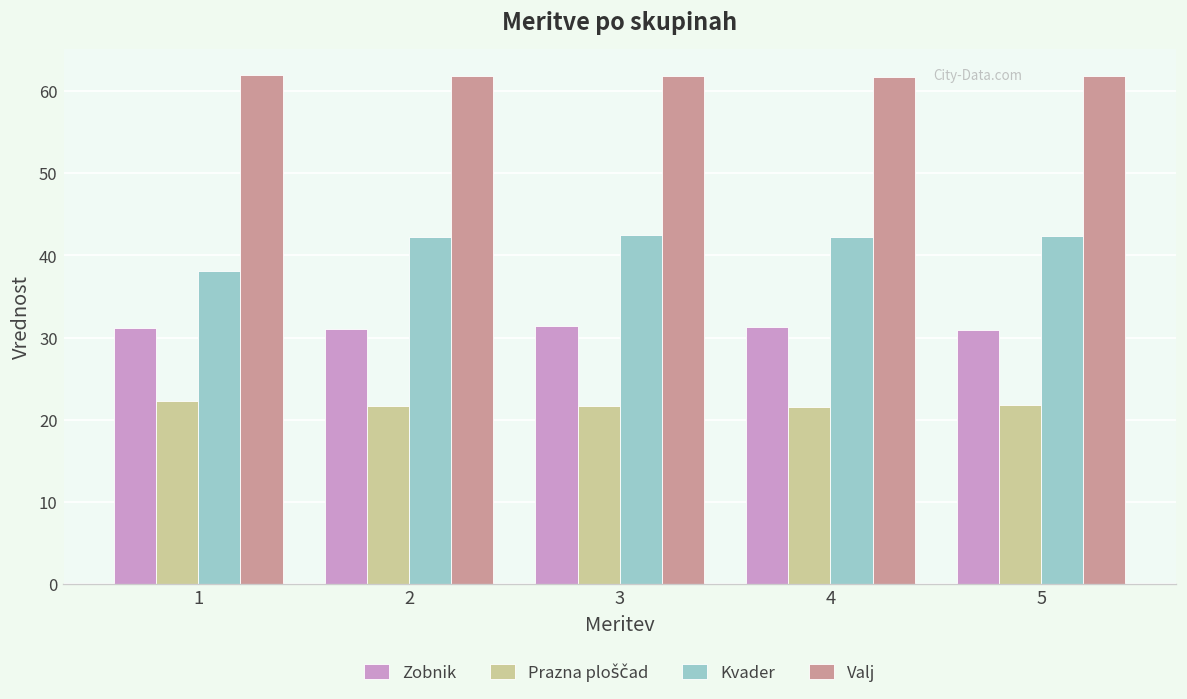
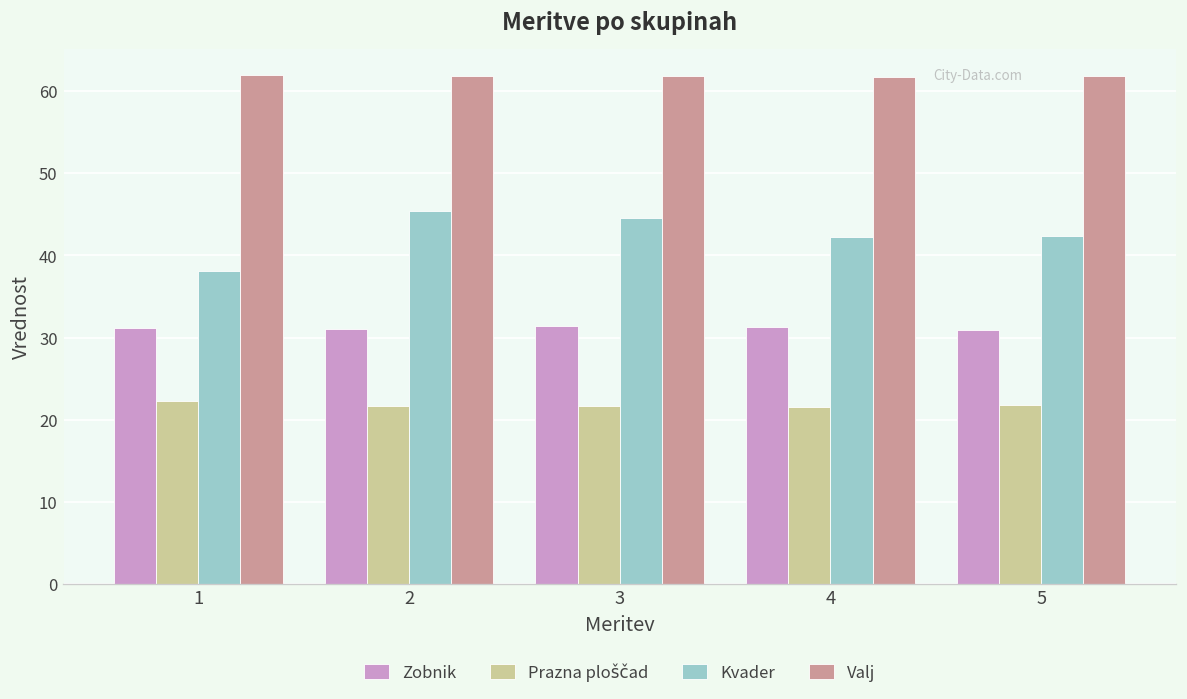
  {
    "Kvader": {
      "1": 38,
-     "2": 42,
-     "3": 43,
+     "2": 45,
+     "3": 45,
      "4": 42,
      "5": 42
    }
  }
